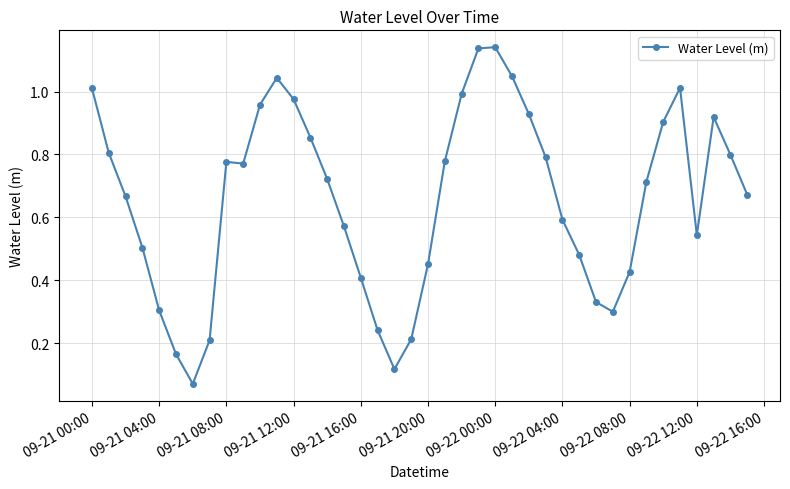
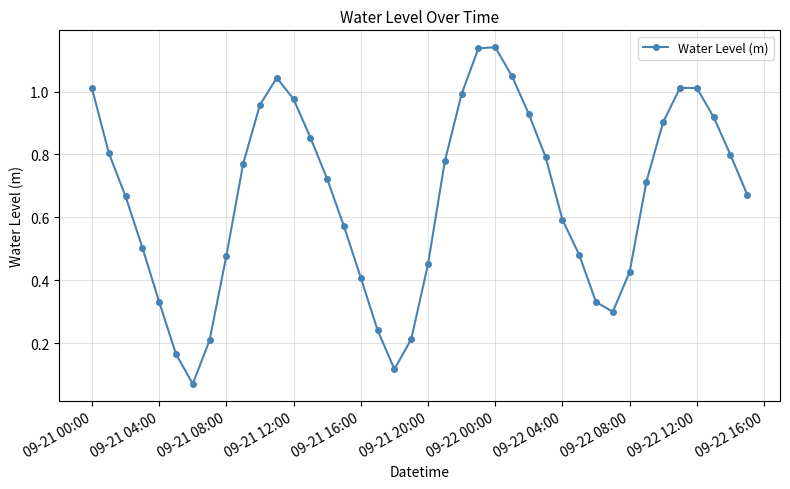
  {
    "09-21 00:00": 1.01,
-   "09-21 04:00": 0.30,
-   "09-21 08:00": 0.78,
+   "09-21 04:00": 0.33,
+   "09-21 08:00": 0.48,
    "09-21 12:00": 0.98,
    "09-21 16:00": 0.41,
    "09-21 20:00": 0.45,
    "09-22 00:00": 1.14,
    "09-22 04:00": 0.59,
    "09-22 08:00": 0.43,
-   "09-22 12:00": 0.54
+   "09-22 12:00": 1.01
  }
